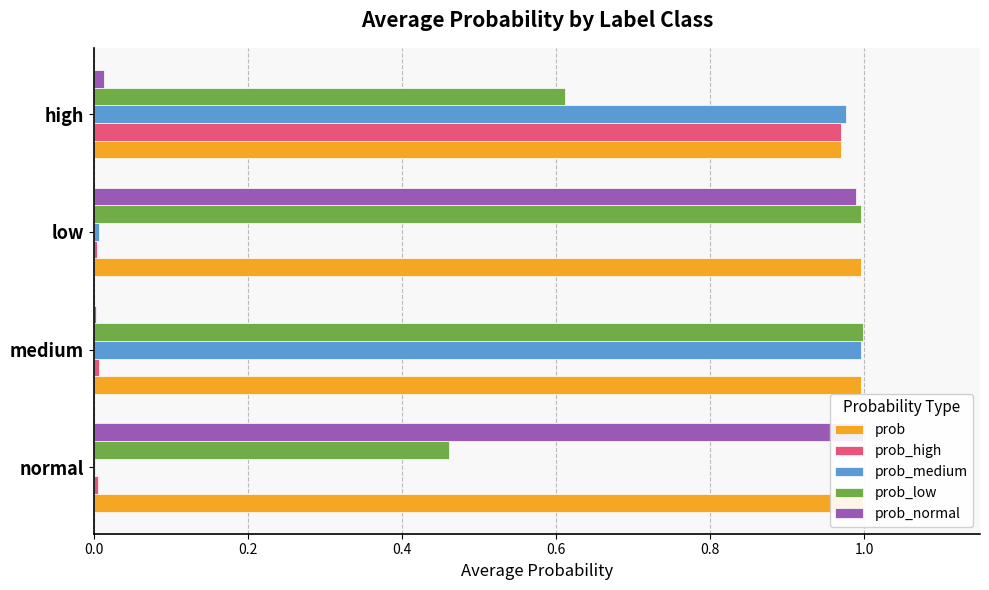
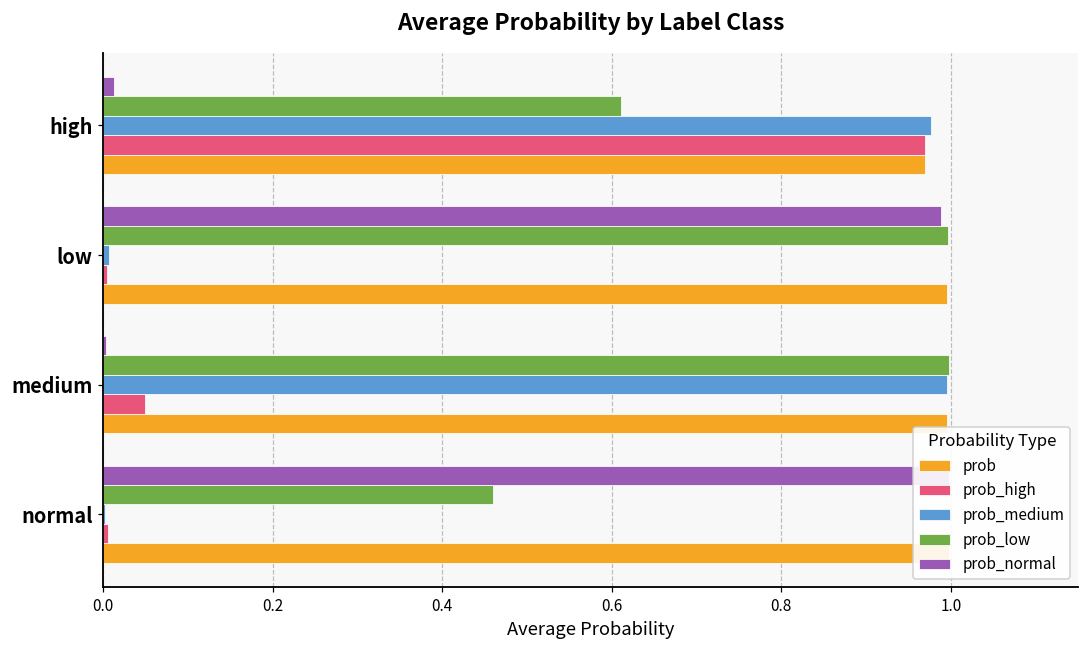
  {
    "prob": {
      "high": 0.97,
      "low": 1.00,
      "medium": 1.00
    },
    "prob_high": {
      "high": 0.97,
      "low": 0.00,
-     "medium": 0.01,
+     "medium": 0.05,
      "normal": 0.01
    },
    "prob_medium": {
      "high": 0.98,
      "low": 0.01,
      "medium": 1.00
    },
    "prob_low": {
      "high": 0.61,
      "low": 1.00,
      "medium": 1.00,
      "normal": 0.46
    },
    "prob_normal": {
      "high": 0.01,
      "low": 0.99,
      "medium": 0.00
    }
  }
